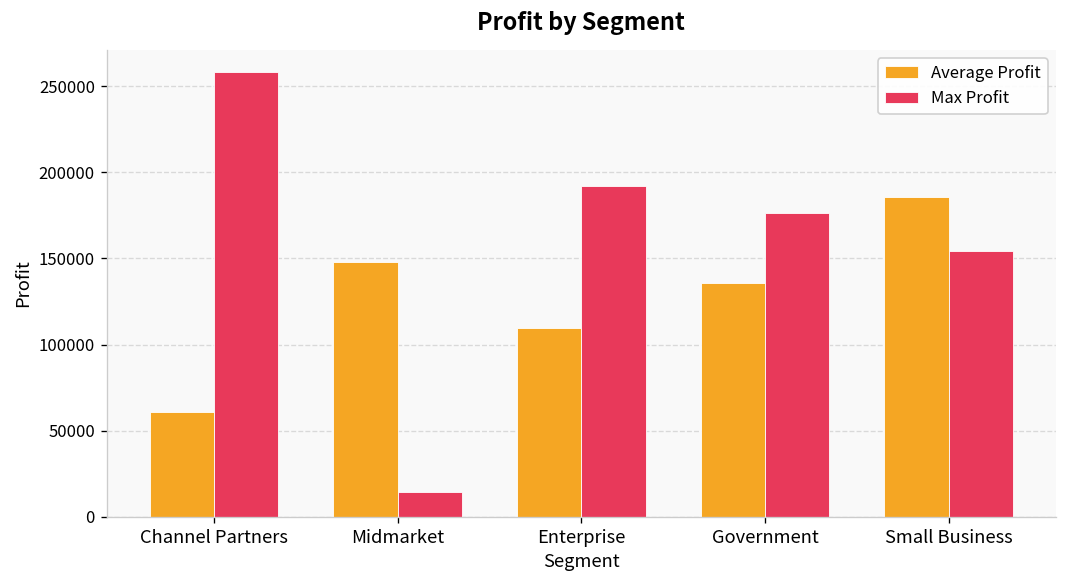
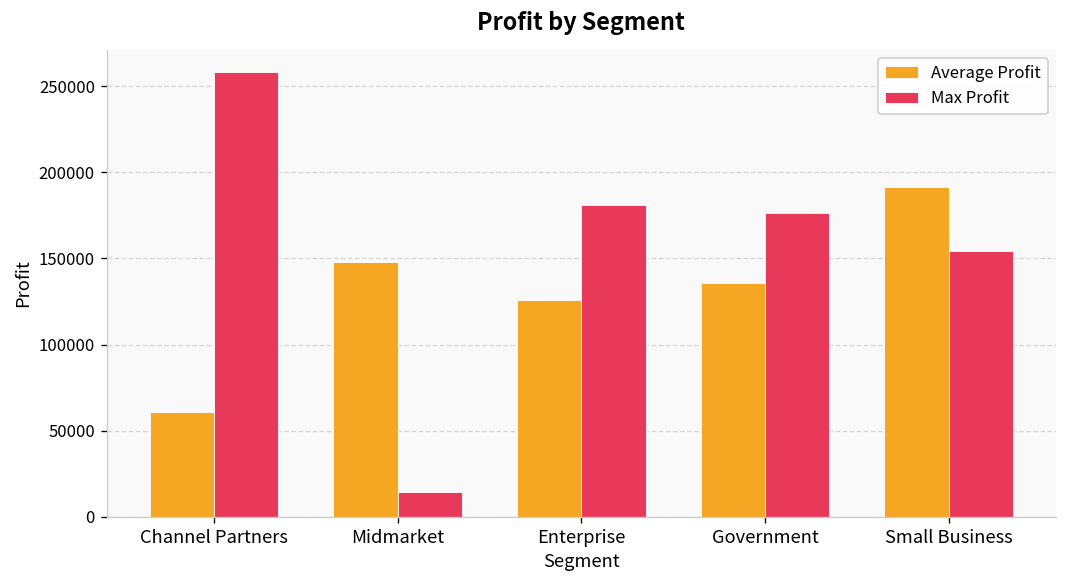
  {
    "Average Profit": {
      "Channel Partners": 61000,
      "Midmarket": 148000,
-     "Enterprise": 110000,
+     "Enterprise": 126000,
      "Government": 136000,
-     "Small Business": 186000
+     "Small Business": 192000
    },
    "Max Profit": {
      "Channel Partners": 258000,
      "Midmarket": 14000,
-     "Enterprise": 192000,
+     "Enterprise": 181000,
      "Government": 177000,
      "Small Business": 154000
    }
  }
